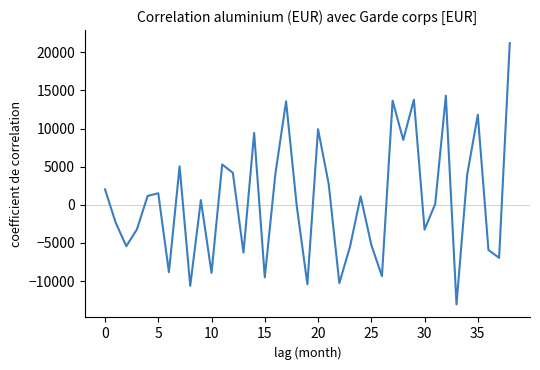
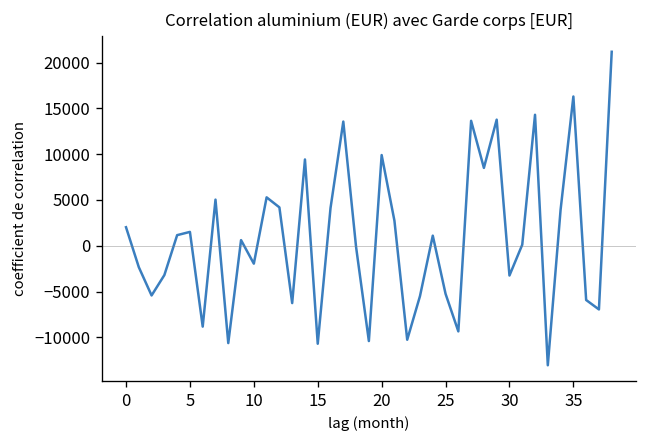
  {
    "0": 2000,
    "5": 2000,
-   "10": -9000,
-   "15": -10000,
+   "10": -2000,
+   "15": -11000,
    "20": 10000,
    "25": -5000,
    "30": -3000,
-   "35": 12000
+   "35": 16000
  }
